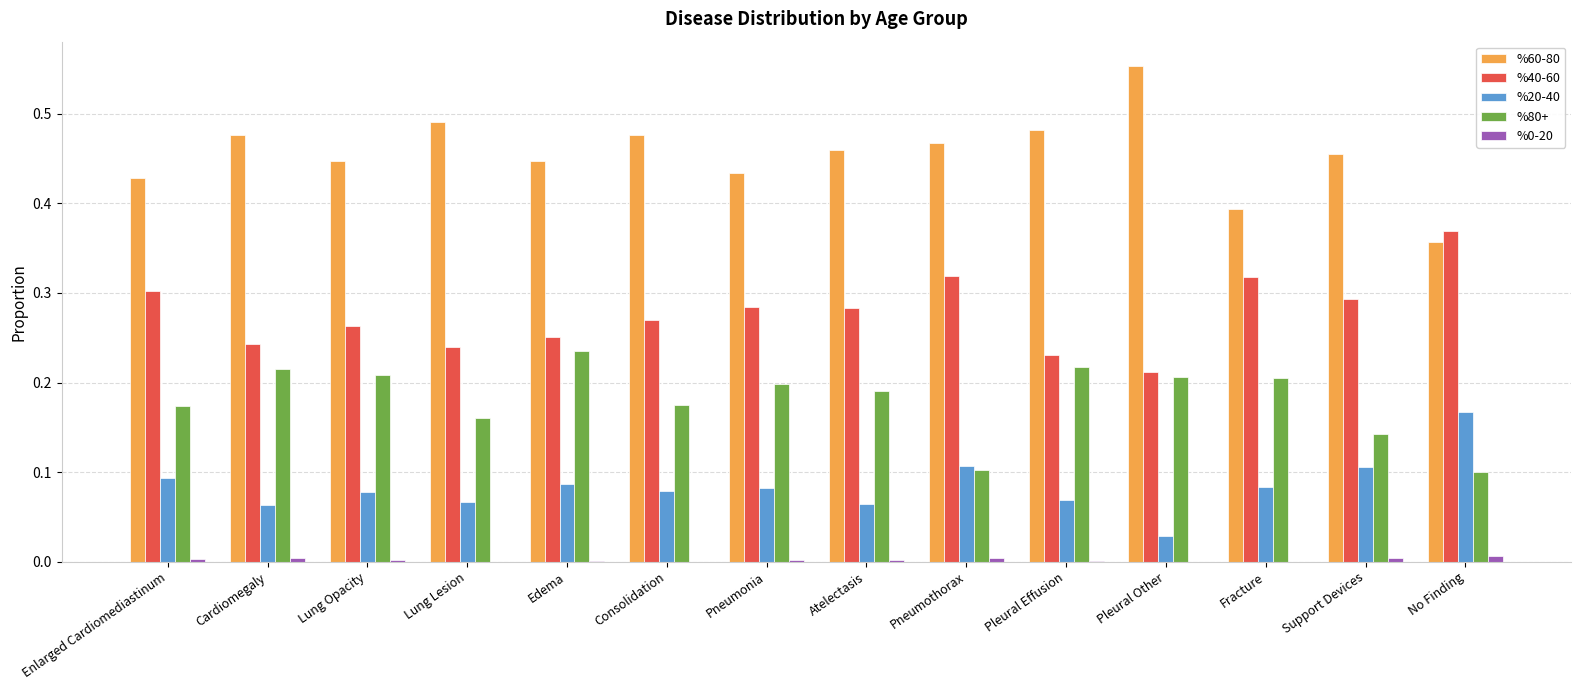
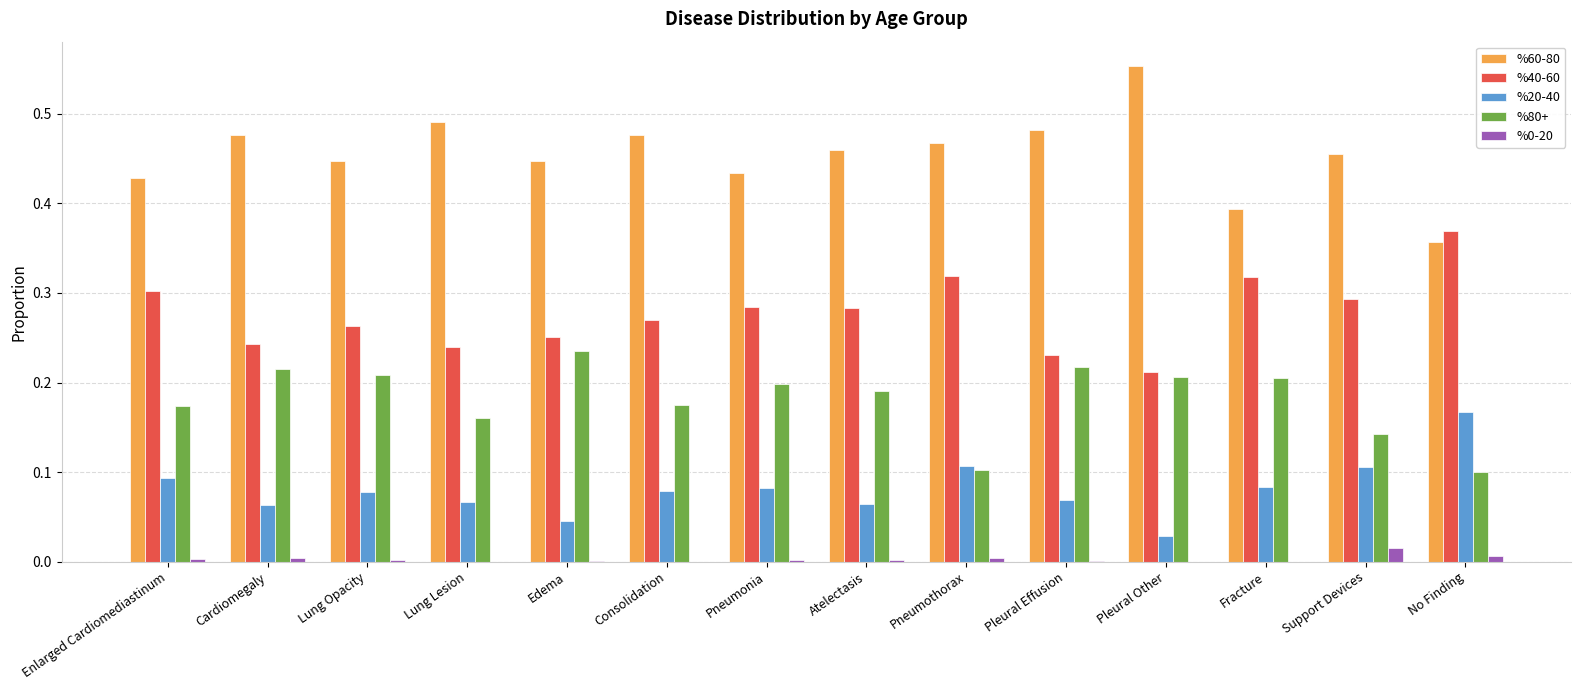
  {
    "%60-80": {
      "Enlarged Cardiomediastinum": 0.43,
      "Cardiomegaly": 0.48,
      "Lung Opacity": 0.45,
      "Lung Lesion": 0.49,
      "Edema": 0.45,
      "Consolidation": 0.48,
      "Pneumonia": 0.43,
      "Atelectasis": 0.46,
      "Pneumothorax": 0.47,
      "Pleural Effusion": 0.48,
      "Pleural Other": 0.55,
      "Fracture": 0.39,
      "Support Devices": 0.45,
      "No Finding": 0.36
    },
    "%40-60": {
      "Enlarged Cardiomediastinum": 0.30,
      "Cardiomegaly": 0.24,
      "Lung Opacity": 0.26,
      "Lung Lesion": 0.24,
      "Edema": 0.25,
      "Consolidation": 0.27,
      "Pneumonia": 0.28,
      "Atelectasis": 0.28,
      "Pneumothorax": 0.32,
      "Pleural Effusion": 0.23,
      "Pleural Other": 0.21,
      "Fracture": 0.32,
      "Support Devices": 0.29,
      "No Finding": 0.37
    },
    "%20-40": {
      "Enlarged Cardiomediastinum": 0.09,
      "Cardiomegaly": 0.06,
      "Lung Opacity": 0.08,
      "Lung Lesion": 0.07,
-     "Edema": 0.09,
+     "Edema": 0.05,
      "Consolidation": 0.08,
      "Pneumonia": 0.08,
      "Atelectasis": 0.06,
      "Pneumothorax": 0.11,
      "Pleural Effusion": 0.07,
      "Pleural Other": 0.03,
      "Fracture": 0.08,
      "Support Devices": 0.11,
      "No Finding": 0.17
    },
    "%80+": {
      "Enlarged Cardiomediastinum": 0.17,
      "Cardiomegaly": 0.22,
      "Lung Opacity": 0.21,
      "Lung Lesion": 0.16,
      "Edema": 0.24,
      "Consolidation": 0.18,
      "Pneumonia": 0.20,
      "Atelectasis": 0.19,
      "Pneumothorax": 0.10,
      "Pleural Effusion": 0.22,
      "Pleural Other": 0.21,
      "Fracture": 0.21,
      "Support Devices": 0.14,
      "No Finding": 0.10
    },
    "%0-20": {
      "Cardiomegaly": 0.00,
      "Lung Lesion": 0.00,
      "Consolidation": 0.00,
      "Pneumothorax": 0.00,
      "Pleural Other": 0.00,
      "Fracture": 0.00,
-     "Support Devices": 0.00,
+     "Support Devices": 0.02,
      "No Finding": 0.01
    }
  }
